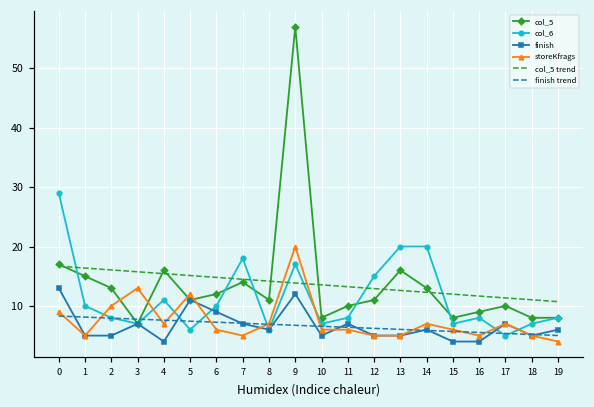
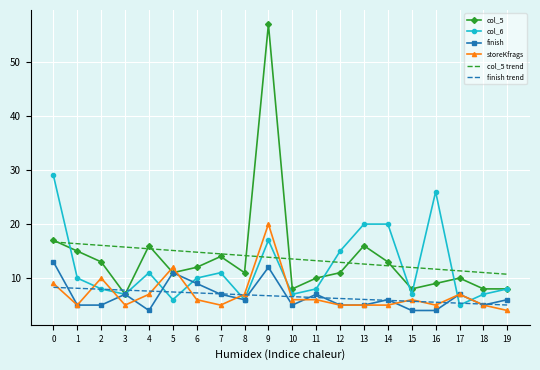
  {
    "col_6": {
      "0": 29,
      "1": 10,
      "4": 11,
      "5": 6,
      "6": 10,
-     "7": 18,
+     "7": 11,
      "9": 17,
      "11": 8,
      "12": 15,
      "13": 20,
      "14": 20,
      "15": 7,
-     "16": 8,
+     "16": 26,
      "18": 7
    },
    "storeKfrags": {
      "0": 9,
      "2": 10,
-     "3": 13,
+     "3": 5,
      "4": 7,
      "5": 12,
      "6": 6,
      "7": 5,
      "9": 20,
      "10": 6,
-     "14": 7,
+     "14": 5,
      "16": 5,
      "19": 4
    }
  }
